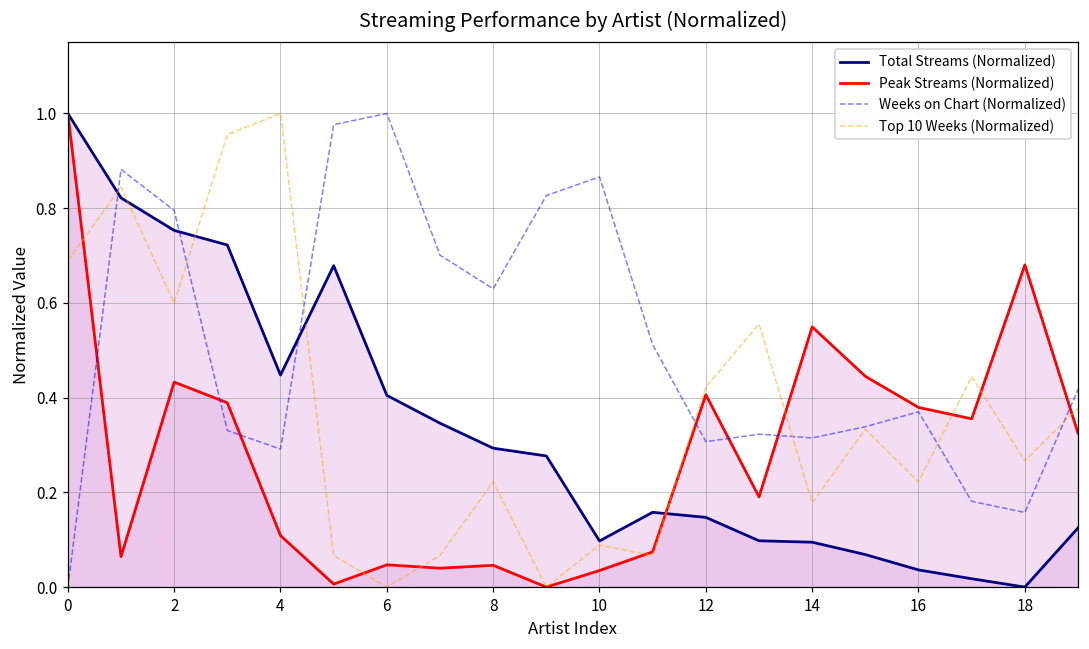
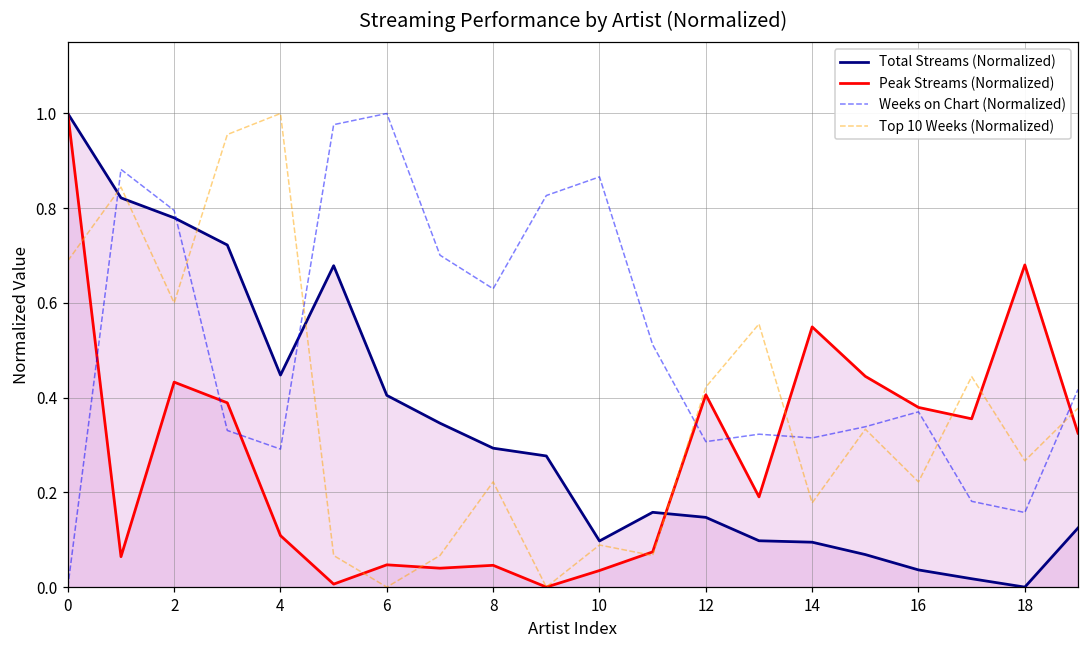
  {
    "Total Streams (Normalized)": {
-     "2": 0.75,
+     "2": 0.78,
      "4": 0.45,
      "6": 0.40,
      "8": 0.29,
      "10": 0.10,
      "12": 0.15,
      "14": 0.09,
      "16": 0.04,
      "18": 0.00
    },
    "Peak Streams (Normalized)": {
      "2": 0.43,
      "4": 0.11,
      "6": 0.05,
      "8": 0.05,
      "10": 0.03,
      "12": 0.41,
      "14": 0.55,
      "16": 0.38,
      "18": 0.68
    },
    "Weeks on Chart (Normalized)": {
      "0": 0.00,
      "2": 0.80,
      "4": 0.29,
      "6": 1.00,
      "8": 0.63,
      "10": 0.87,
      "12": 0.31,
      "14": 0.31,
      "16": 0.37,
      "18": 0.16
    },
    "Top 10 Weeks (Normalized)": {
      "0": 0.69,
      "2": 0.60,
      "4": 1.00,
      "6": 0.00,
      "8": 0.22,
      "10": 0.09,
      "12": 0.42,
      "14": 0.18,
      "16": 0.22,
      "18": 0.27
    }
  }
